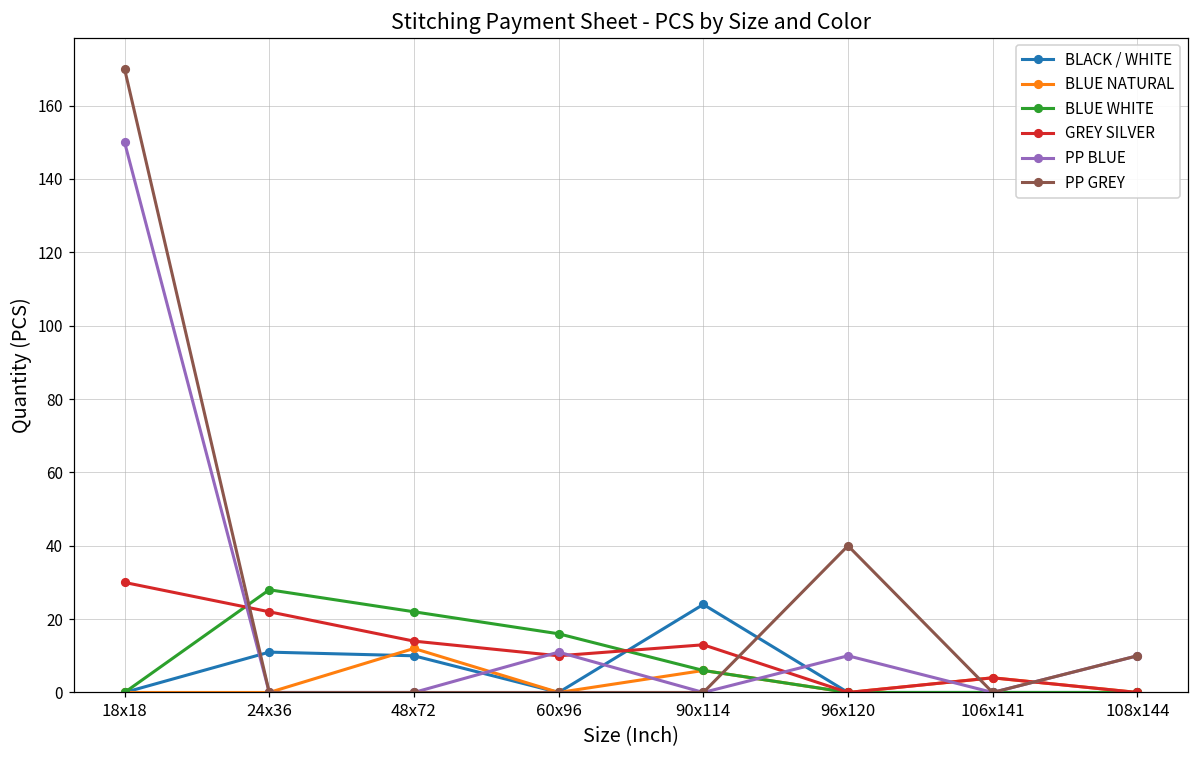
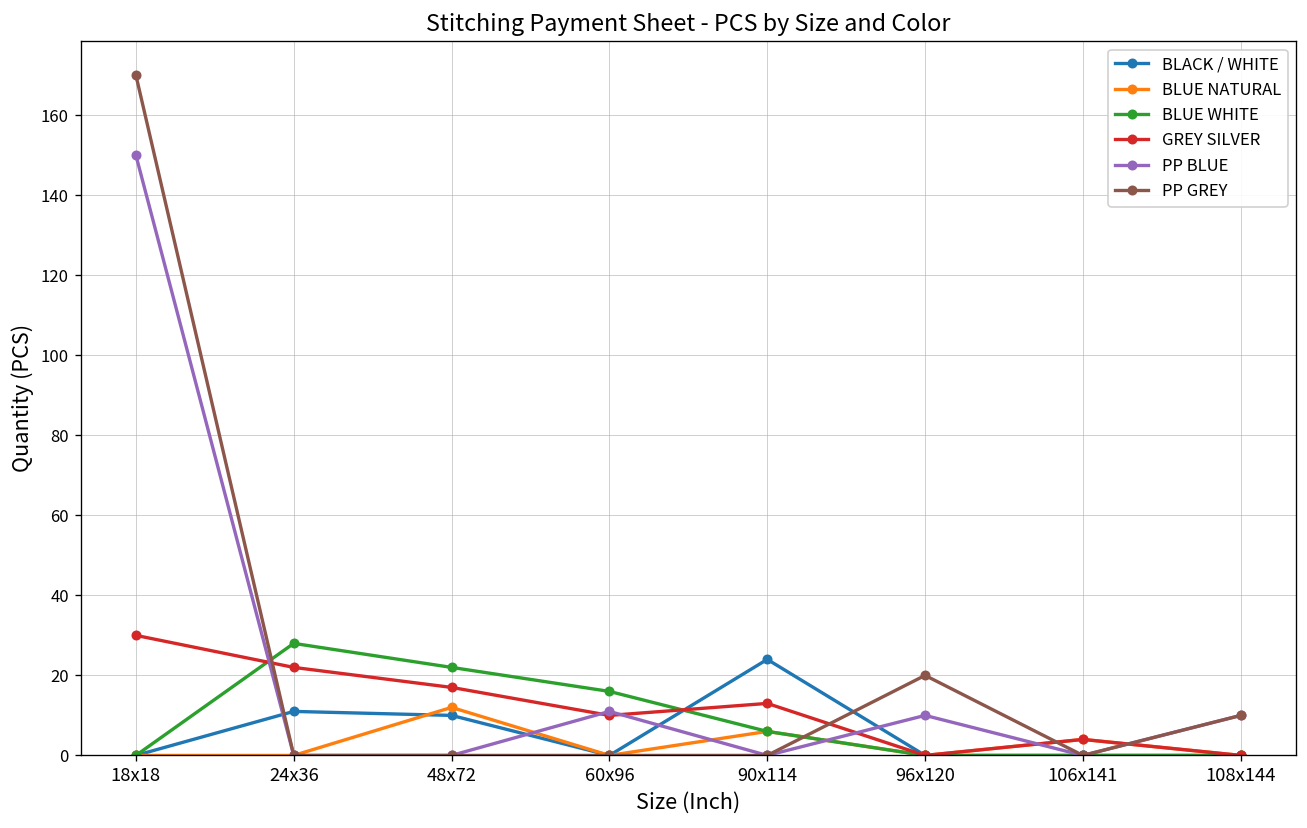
  {
    "BLACK / WHITE": {
      "24x36": 11,
      "48x72": 10,
      "90x114": 24
    },
    "BLUE NATURAL": {
      "48x72": 12
    },
    "BLUE WHITE": {
      "24x36": 28,
      "48x72": 22,
      "60x96": 16
    },
    "GREY SILVER": {
      "18x18": 30,
      "24x36": 22,
-     "48x72": 14,
+     "48x72": 17,
      "60x96": 10,
      "90x114": 13
    },
    "PP BLUE": {
      "18x18": 150,
      "60x96": 11,
      "96x120": 10
    },
    "PP GREY": {
      "18x18": 170,
-     "96x120": 40
+     "96x120": 20
    }
  }
